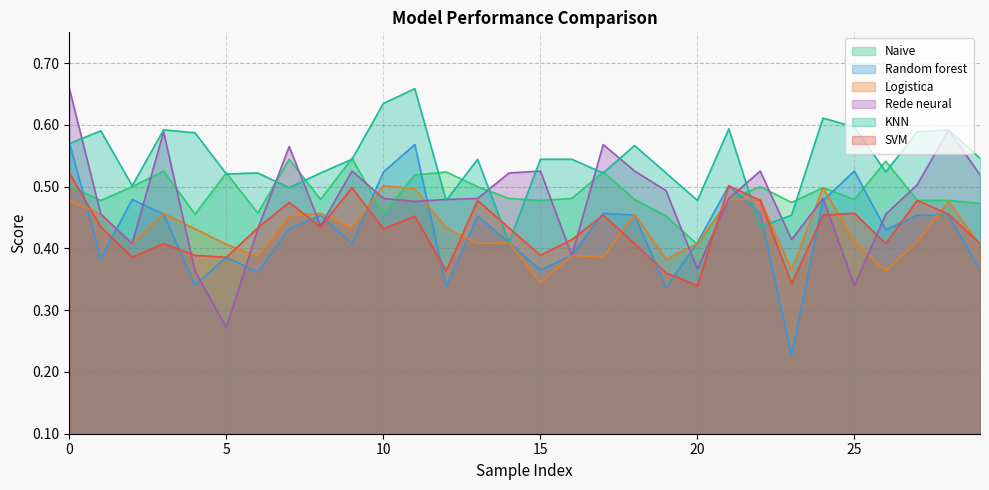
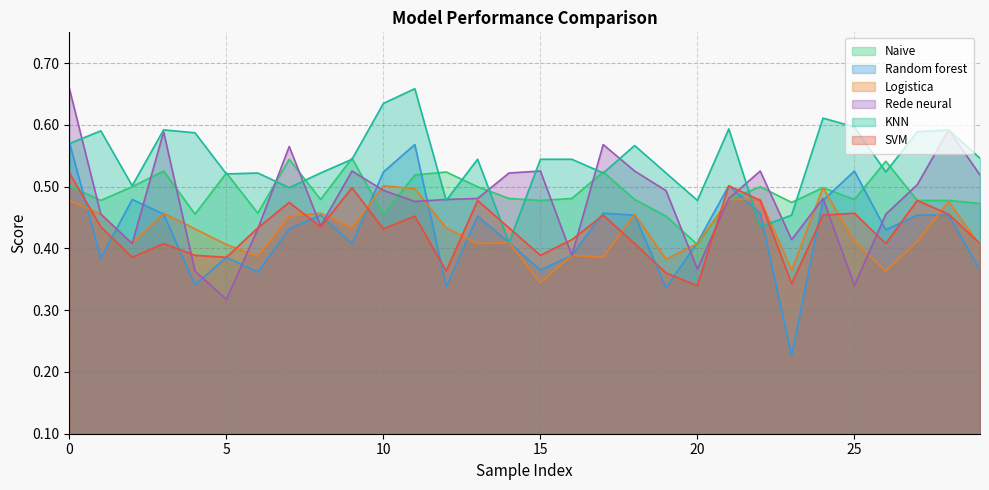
  {
    "Rede neural": {
      "0": 0.66,
-     "5": 0.27,
-     "10": 0.48,
+     "5": 0.32,
+     "10": 0.49,
      "15": 0.53,
      "20": 0.37,
      "25": 0.34
    }
  }
